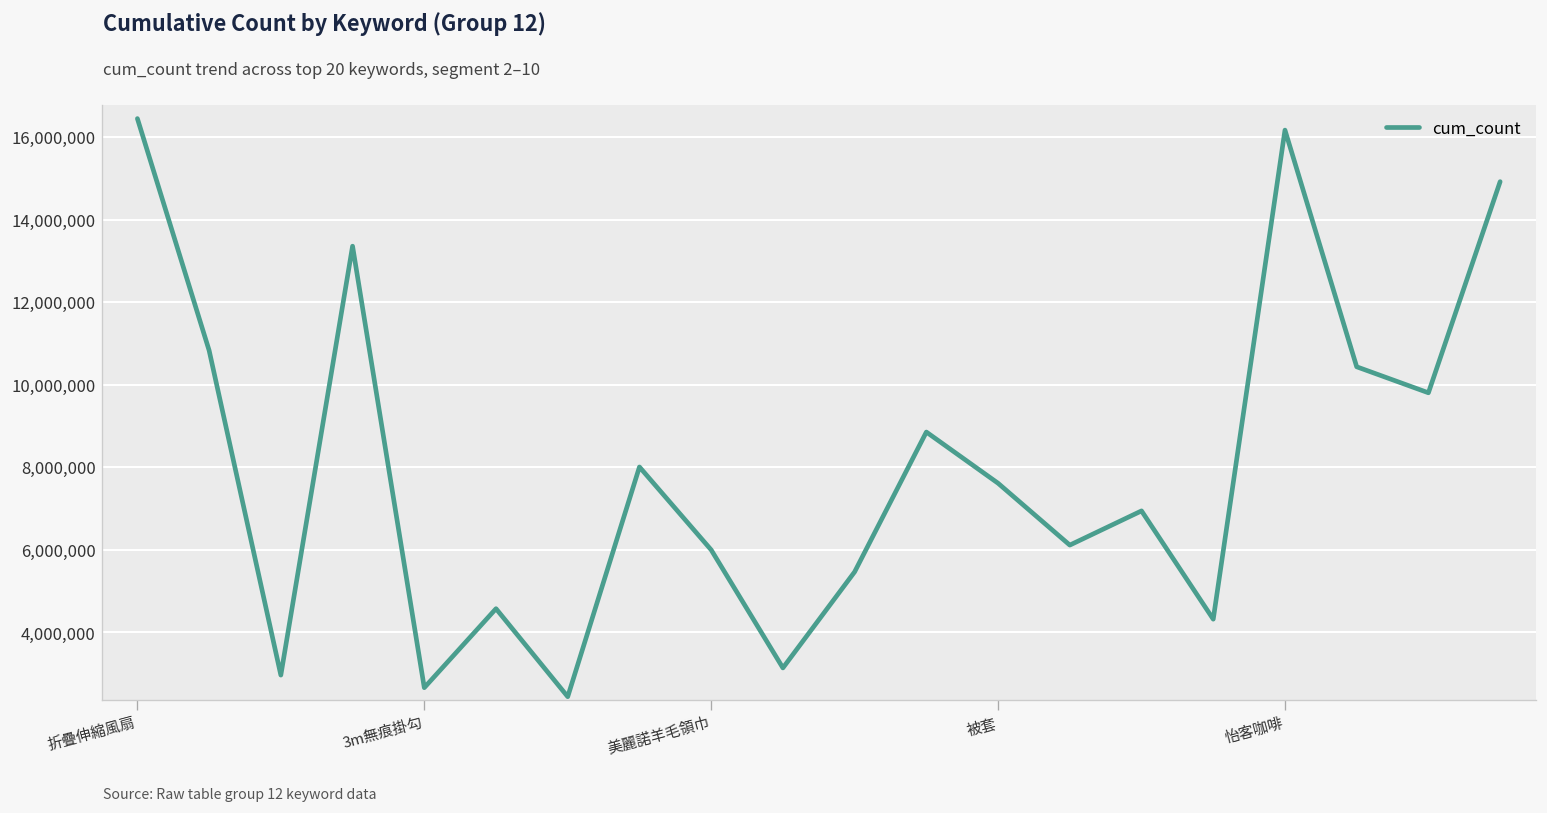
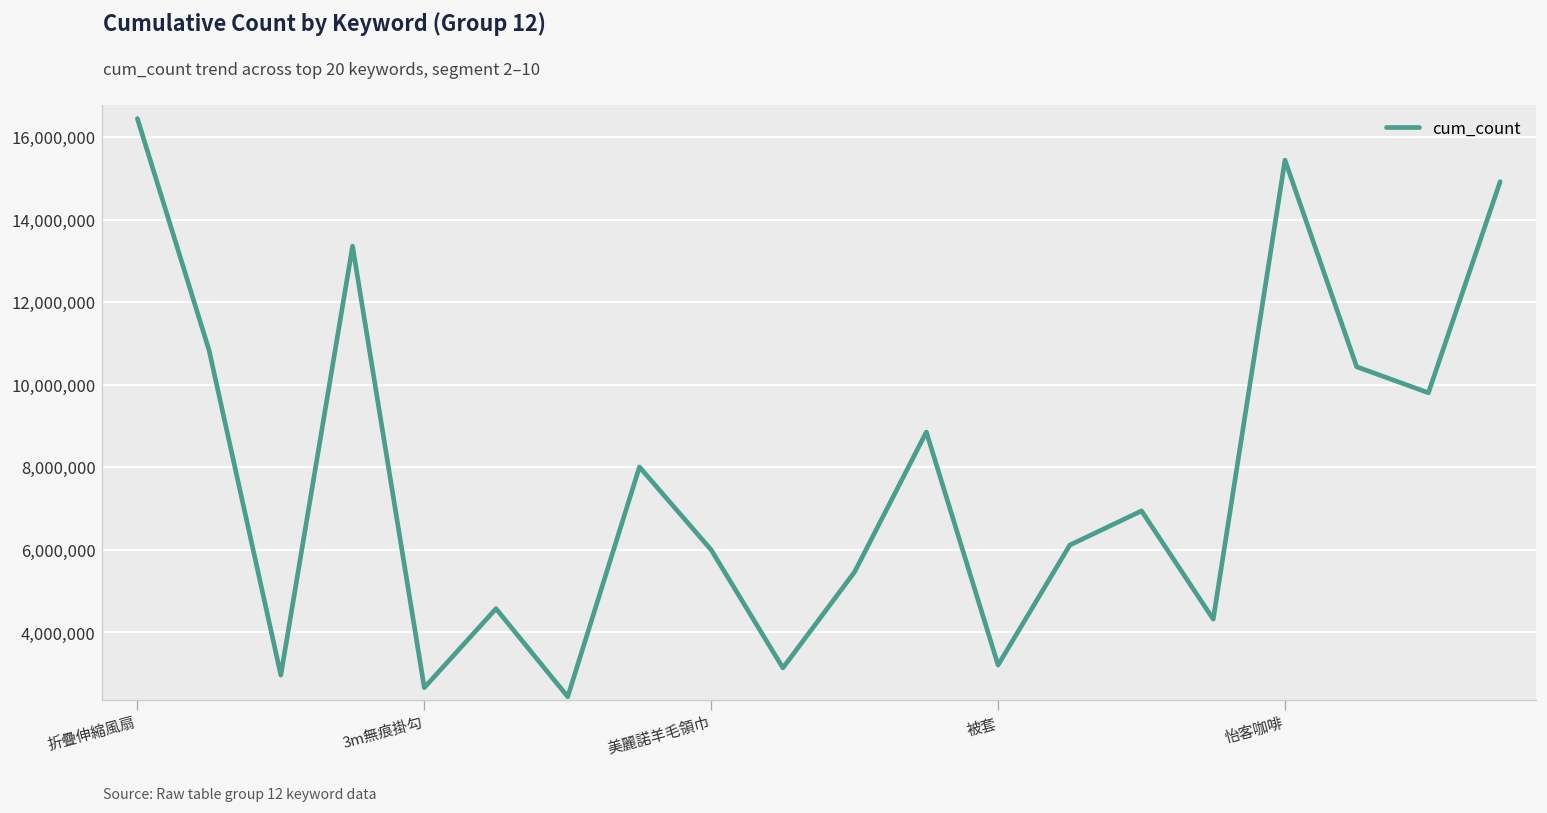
  {
    "折疊伸縮風扇": "16,500,000",
    "3m無痕掛勾": "2,700,000",
    "美麗諾羊毛領巾": "6,000,000",
-   "被套": "7,600,000",
-   "怡客咖啡": "16,200,000"
+   "被套": "3,200,000",
+   "怡客咖啡": "15,400,000"
  }
